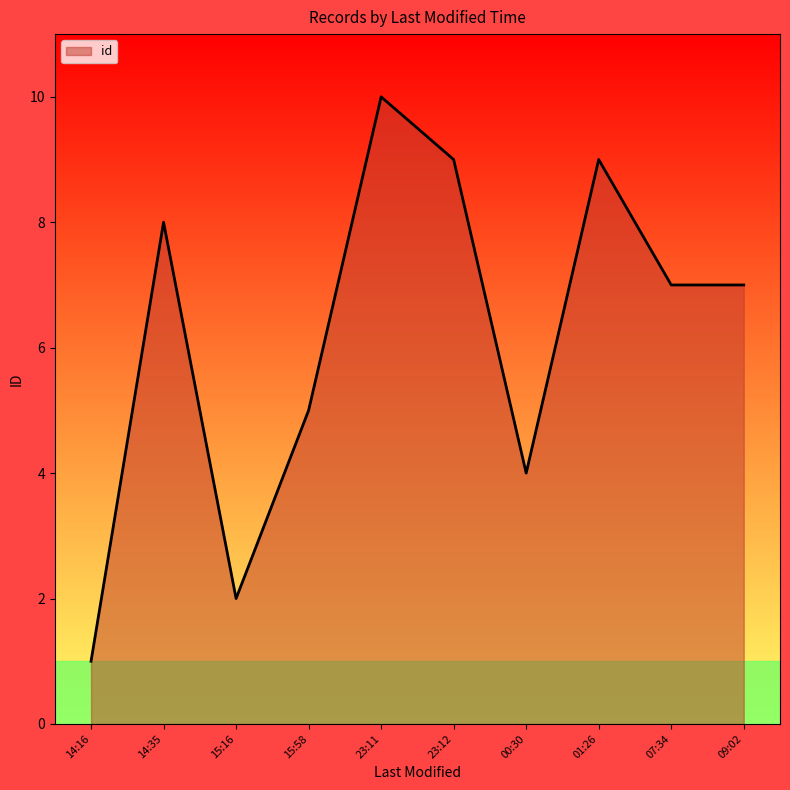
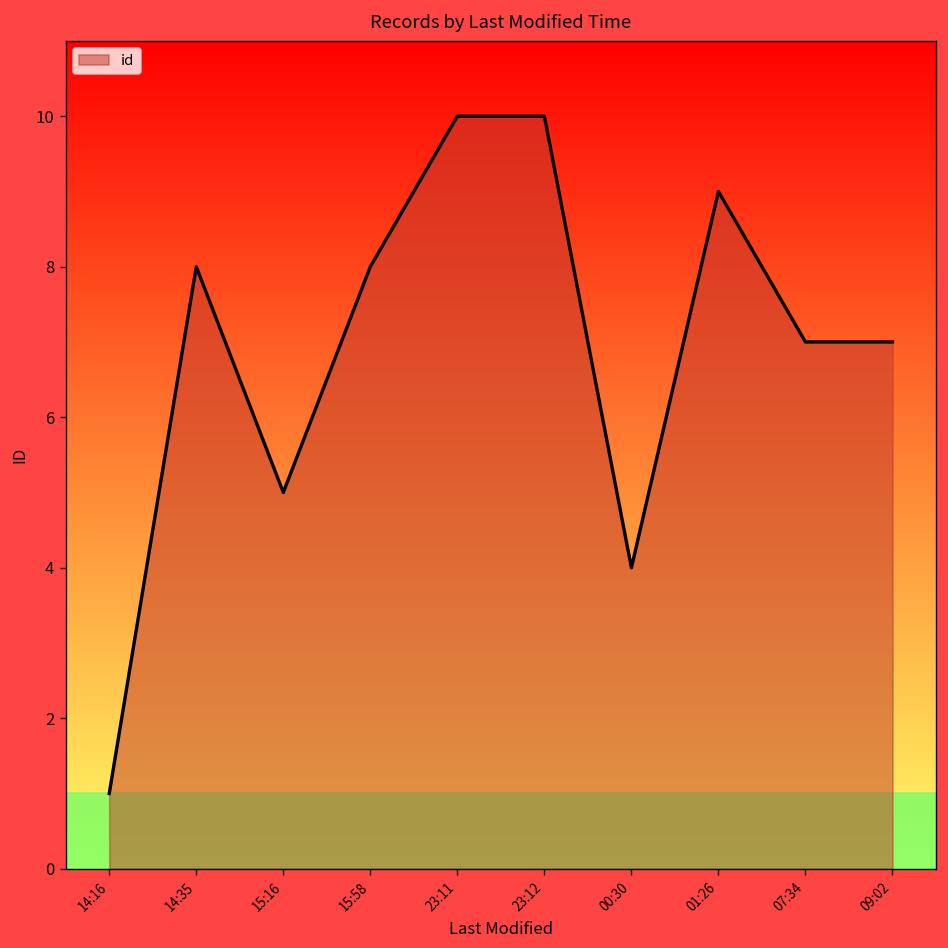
  {
    "14:35": 8,
-   "15:16": 2,
-   "15:58": 5,
+   "15:16": 5,
+   "15:58": 8,
    "23:11": 10,
-   "23:12": 9,
+   "23:12": 10,
    "00:30": 4,
    "01:26": 9,
    "07:34": 7,
    "09:02": 7
  }
